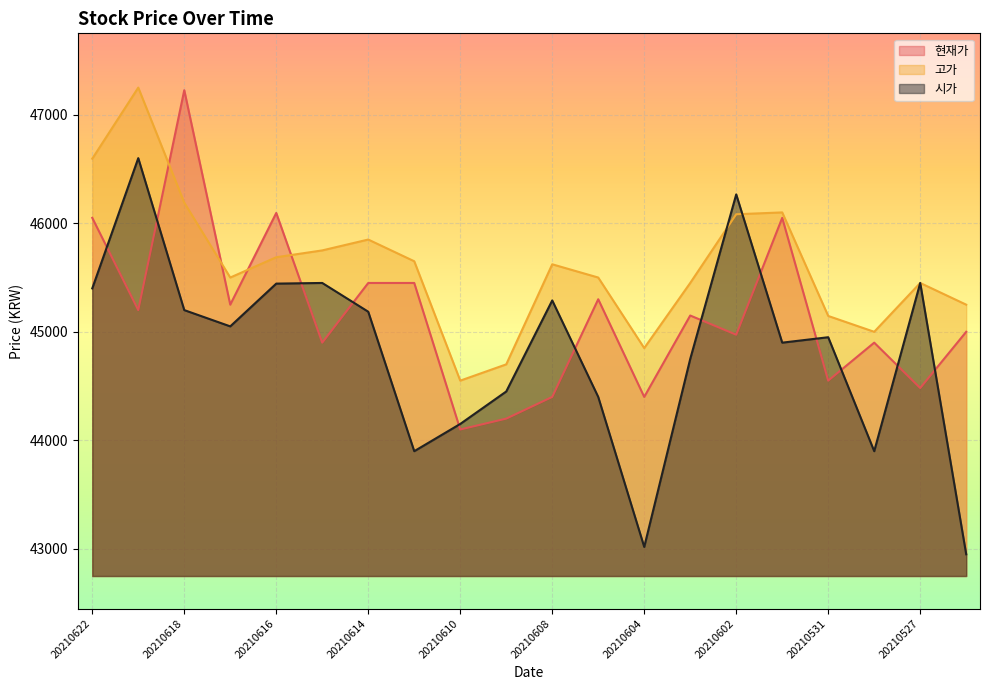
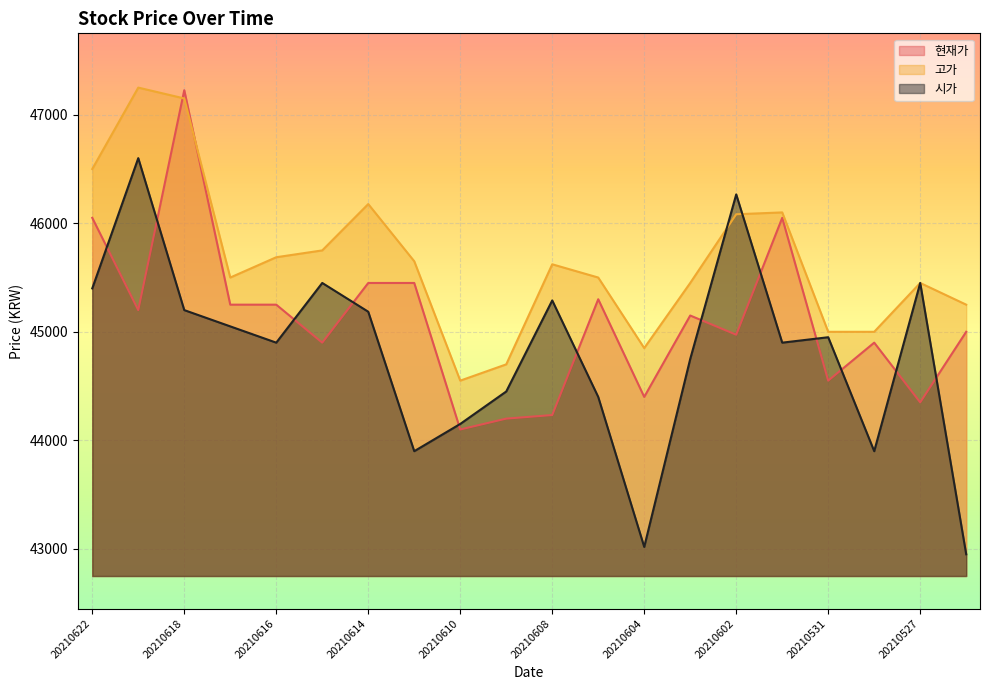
  {
    "현재가": {
      "20210622": 46050,
      "20210618": 47230,
-     "20210616": 46100,
+     "20210616": 45250,
      "20210614": 45450,
      "20210610": 44100,
-     "20210608": 44400,
+     "20210608": 44230,
      "20210604": 44400,
      "20210602": 44970,
      "20210531": 44550,
-     "20210527": 44480
+     "20210527": 44350
    },
    "고가": {
-     "20210622": 46600,
-     "20210618": 46190,
+     "20210622": 46500,
+     "20210618": 47150,
      "20210616": 45690,
-     "20210614": 45850,
+     "20210614": 46180,
      "20210610": 44550,
      "20210608": 45620,
      "20210604": 44850,
      "20210602": 46080,
-     "20210531": 45150
+     "20210531": 45000
    },
    "시가": {
      "20210622": 45400,
      "20210618": 45200,
-     "20210616": 45440,
+     "20210616": 44900,
      "20210614": 45190,
      "20210610": 44150,
      "20210608": 45290,
      "20210604": 43020,
      "20210602": 46270,
      "20210531": 44950
    }
  }
